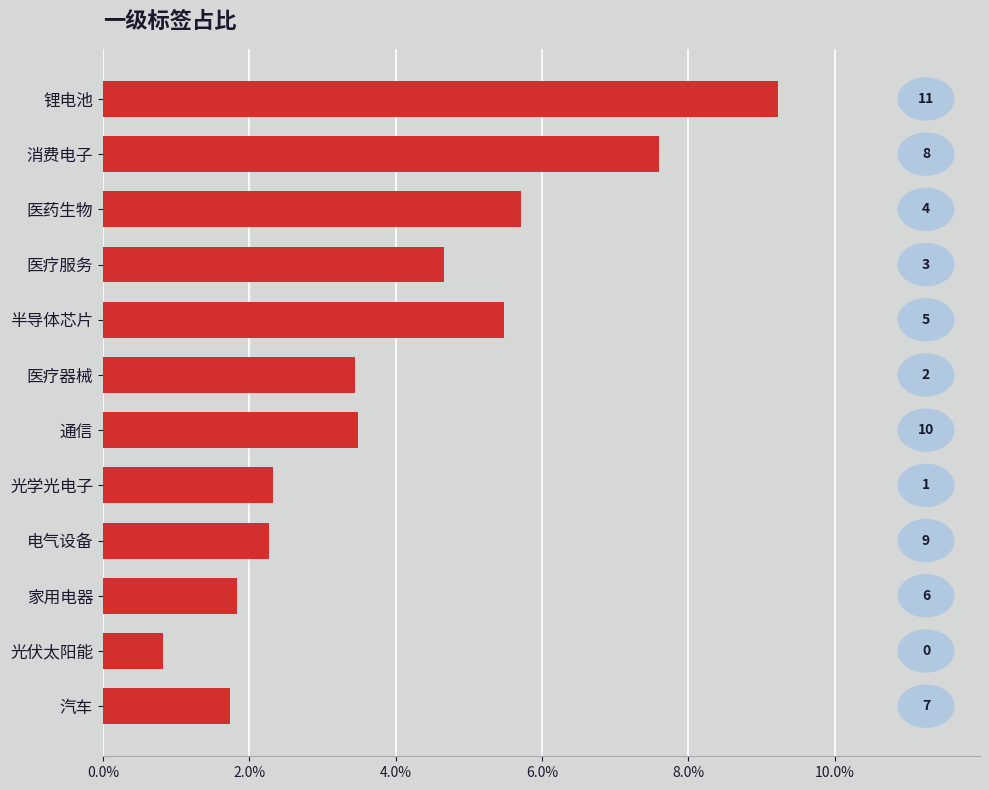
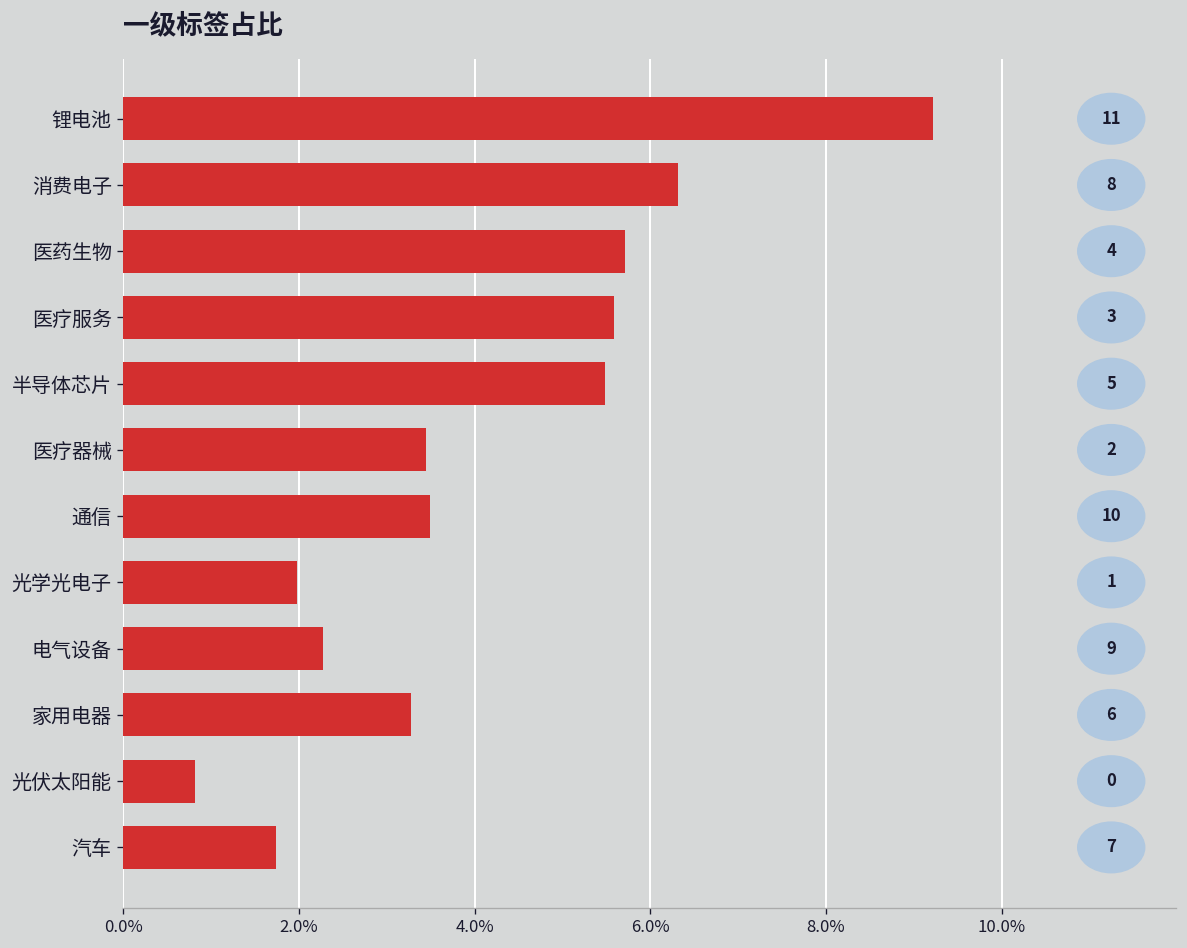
  {
    "锂电池": "9.2%",
-   "消费电子": "7.6%",
+   "消费电子": "6.3%",
    "医药生物": "5.7%",
-   "医疗服务": "4.7%",
+   "医疗服务": "5.6%",
    "半导体芯片": "5.5%",
    "医疗器械": "3.5%",
    "通信": "3.5%",
-   "光学光电子": "2.3%",
+   "光学光电子": "2.0%",
    "电气设备": "2.3%",
-   "家用电器": "1.8%",
+   "家用电器": "3.3%",
    "光伏太阳能": "0.8%",
    "汽车": "1.7%"
  }
